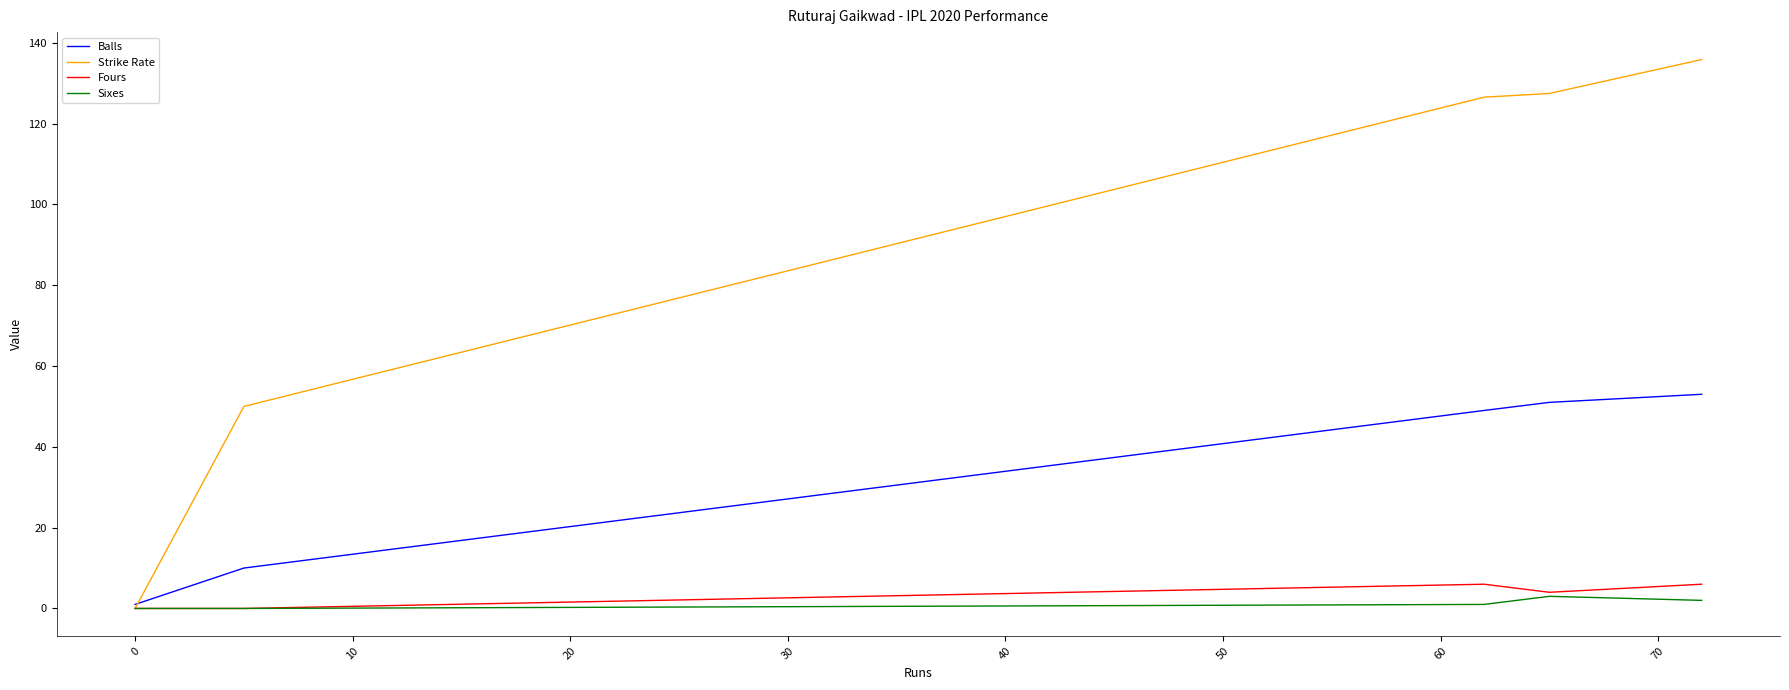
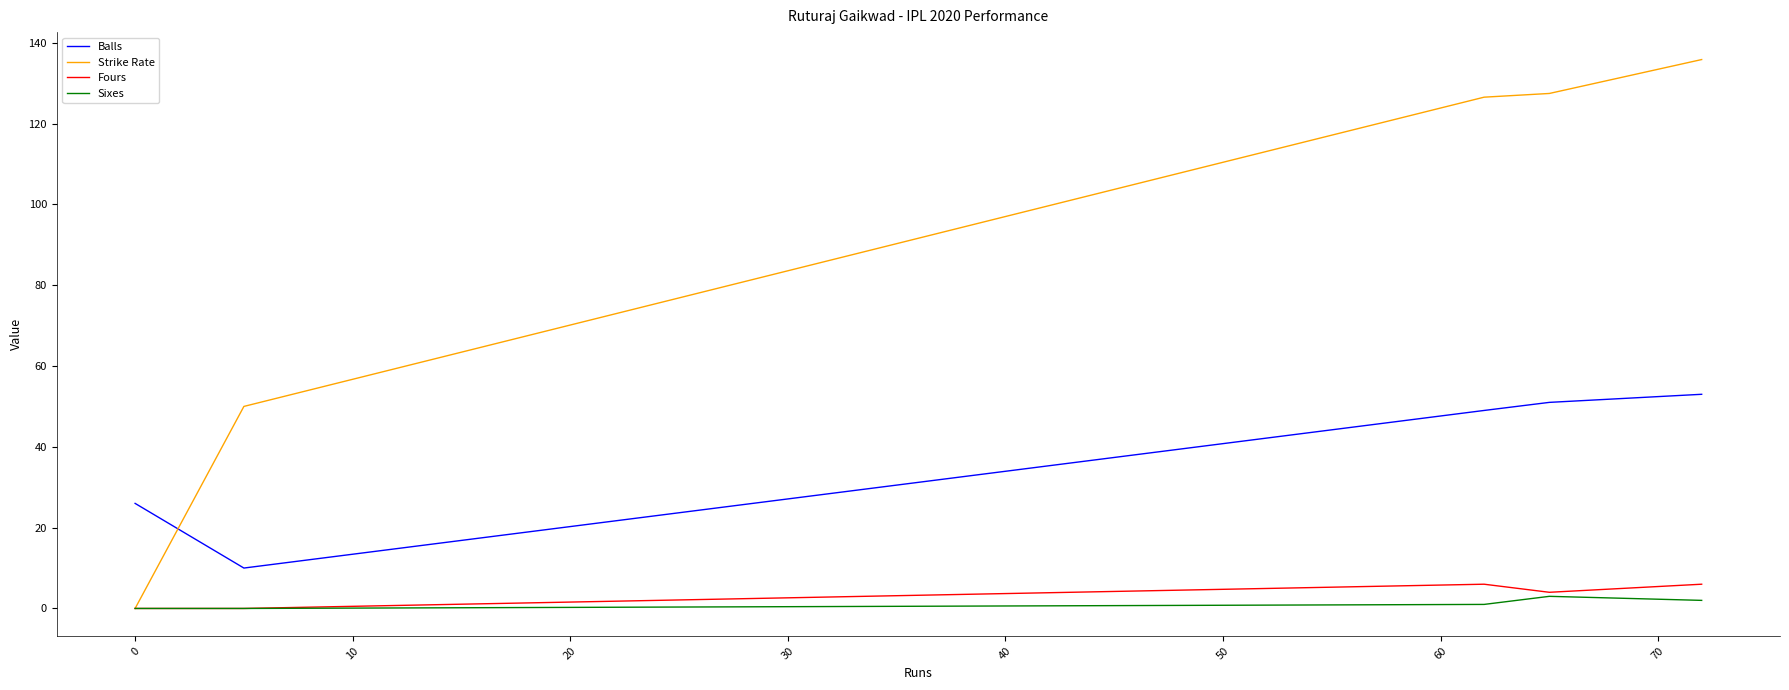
  {
    "Balls": {
-     "0": 1
+     "0": 26
    }
  }
